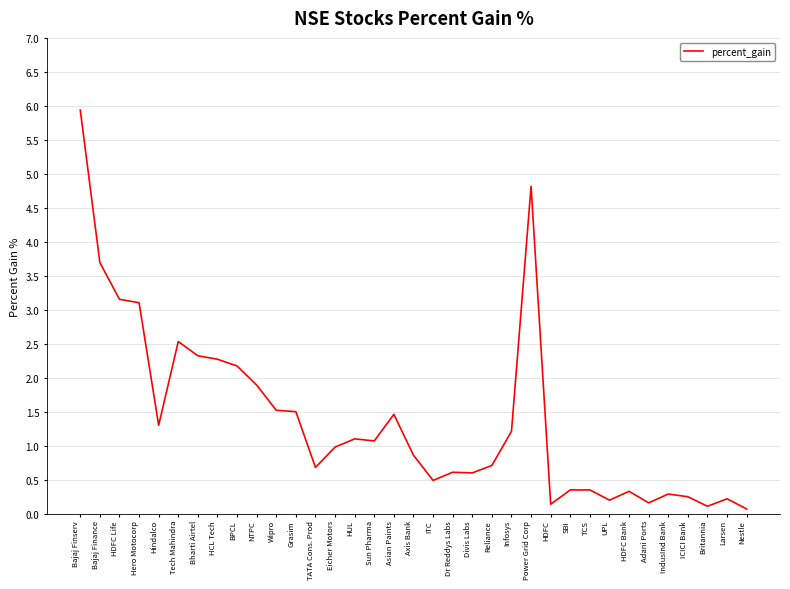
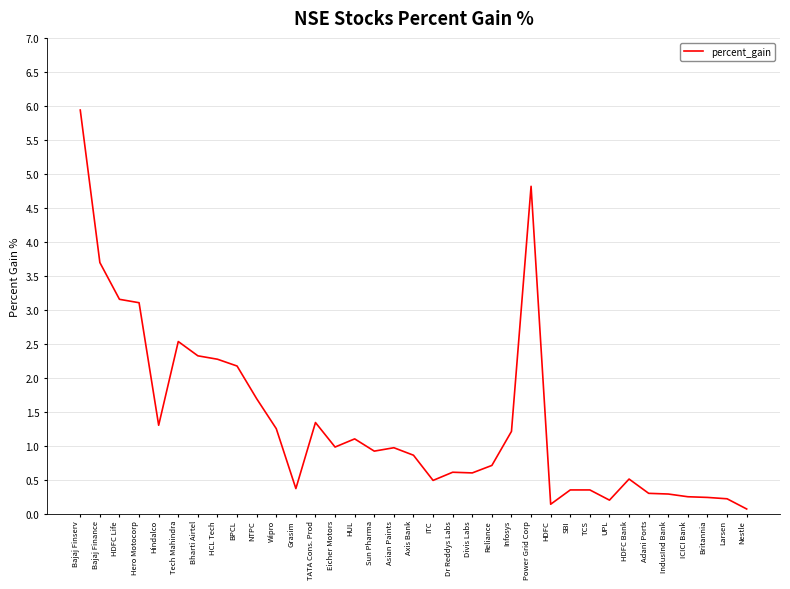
  {
    "Bajaj Finserv": 5.9,
    "Bajaj Finance": 3.7,
    "HDFC Life": 3.2,
    "Hero Motocorp": 3.1,
    "Hindalco": 1.3,
    "Tech Mahindra": 2.5,
    "Bharti Airtel": 2.3,
    "HCL Tech": 2.3,
    "BPCL": 2.2,
-   "NTPC": 1.9,
-   "Wipro": 1.5,
-   "Grasim": 1.5,
-   "TATA Cons. Prod": 0.7,
+   "NTPC": 1.7,
+   "Wipro": 1.3,
+   "Grasim": 0.4,
+   "TATA Cons. Prod": 1.4,
    "Eicher Motors": 1.0,
    "HUL": 1.1,
-   "Sun Pharma": 1.1,
-   "Asian Paints": 1.5,
+   "Sun Pharma": 0.9,
+   "Asian Paints": 1.0,
    "Axis Bank": 0.9,
    "ITC": 0.5,
    "Dr Reddys Labs": 0.6,
    "Divis Labs": 0.6,
    "Reliance": 0.7,
    "Infosys": 1.2,
    "Power Grid Corp": 4.8,
    "HDFC": 0.2,
    "SBI": 0.4,
    "TCS": 0.4,
    "UPL": 0.2,
-   "HDFC Bank": 0.3,
-   "Adani Ports": 0.2,
+   "HDFC Bank": 0.5,
+   "Adani Ports": 0.3,
    "IndusInd Bank": 0.3,
    "ICICI Bank": 0.3,
-   "Britannia": 0.1,
+   "Britannia": 0.3,
    "Larsen": 0.2,
    "Nestle": 0.1
  }
